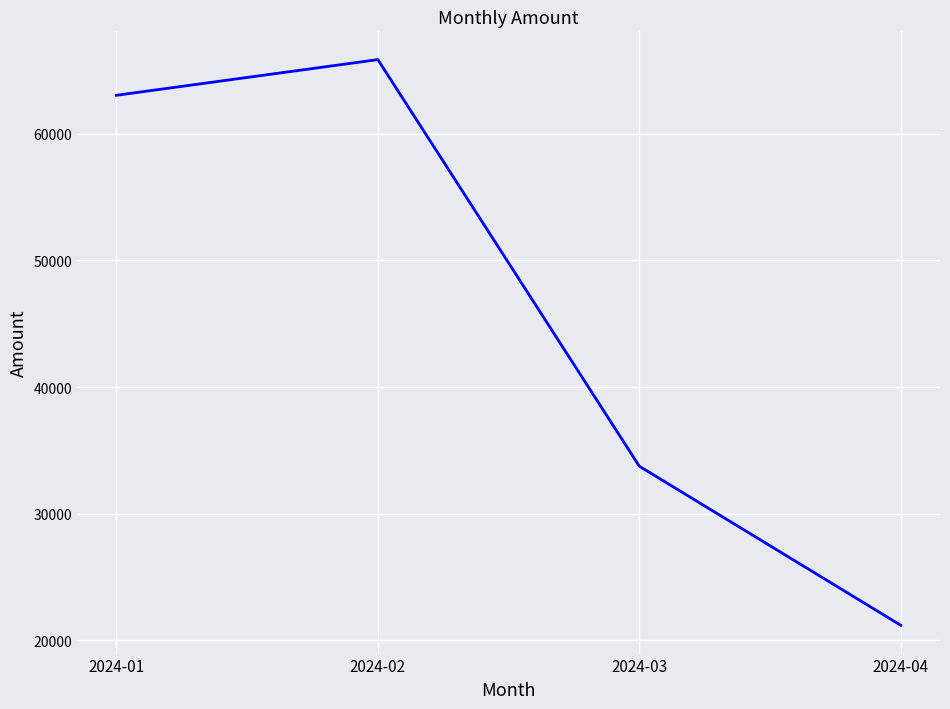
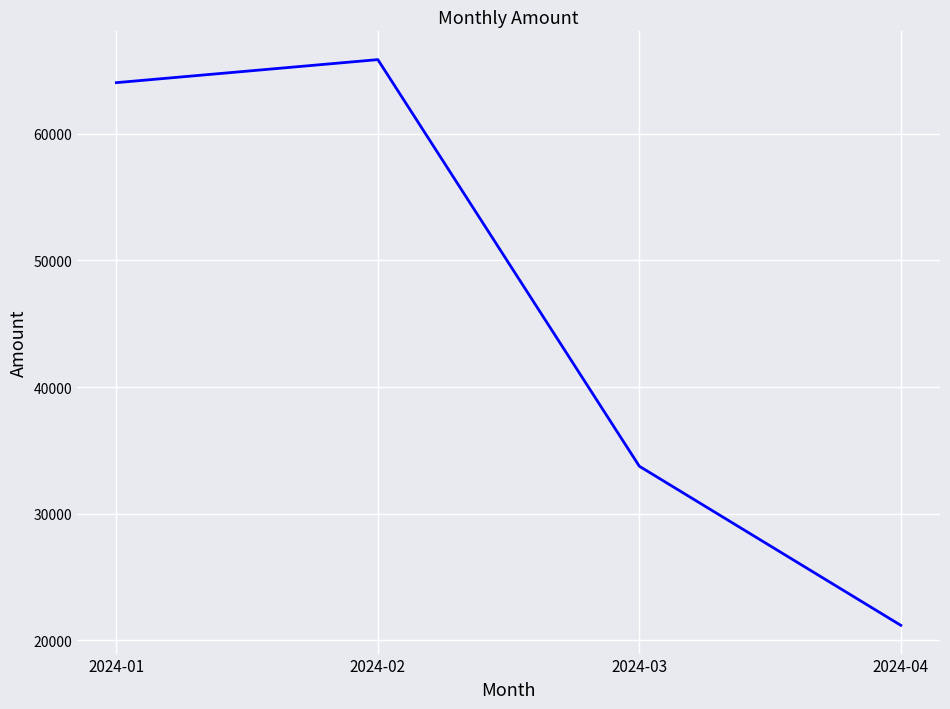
  {
-   "2024-01": 63000,
+   "2024-01": 64000,
    "2024-02": 65800,
    "2024-03": 33800,
    "2024-04": 21200
  }
